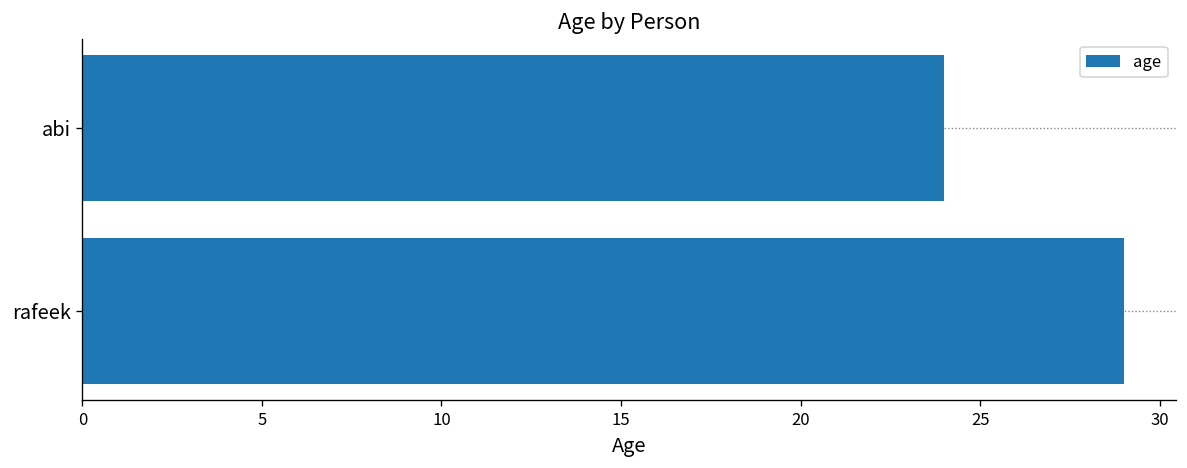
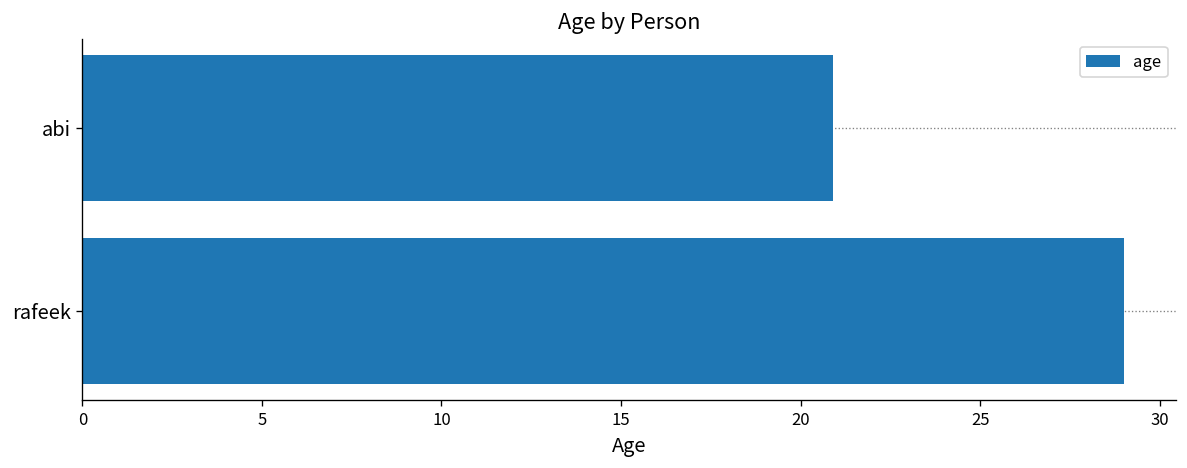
  {
-   "abi": 24.0,
+   "abi": 20.9,
    "rafeek": 29.0
  }
